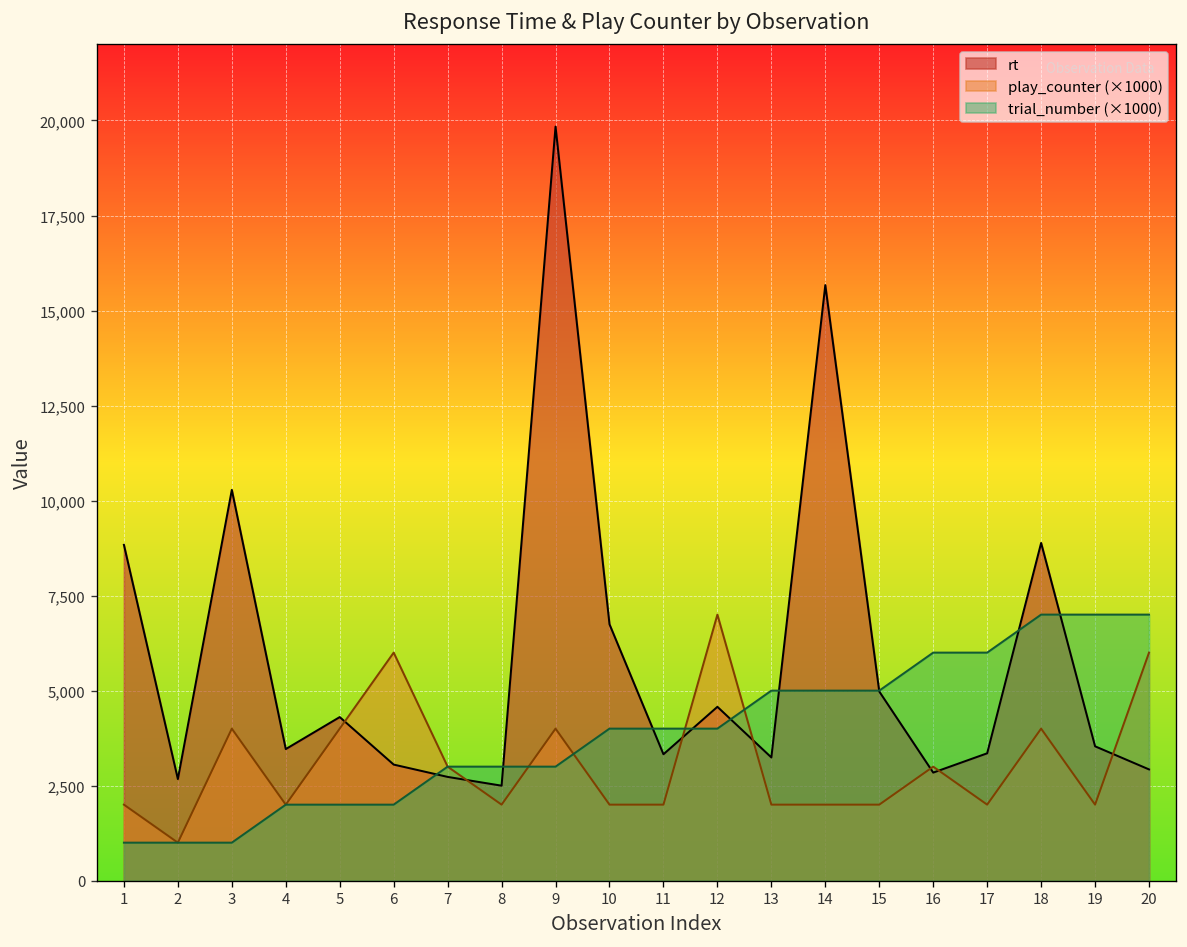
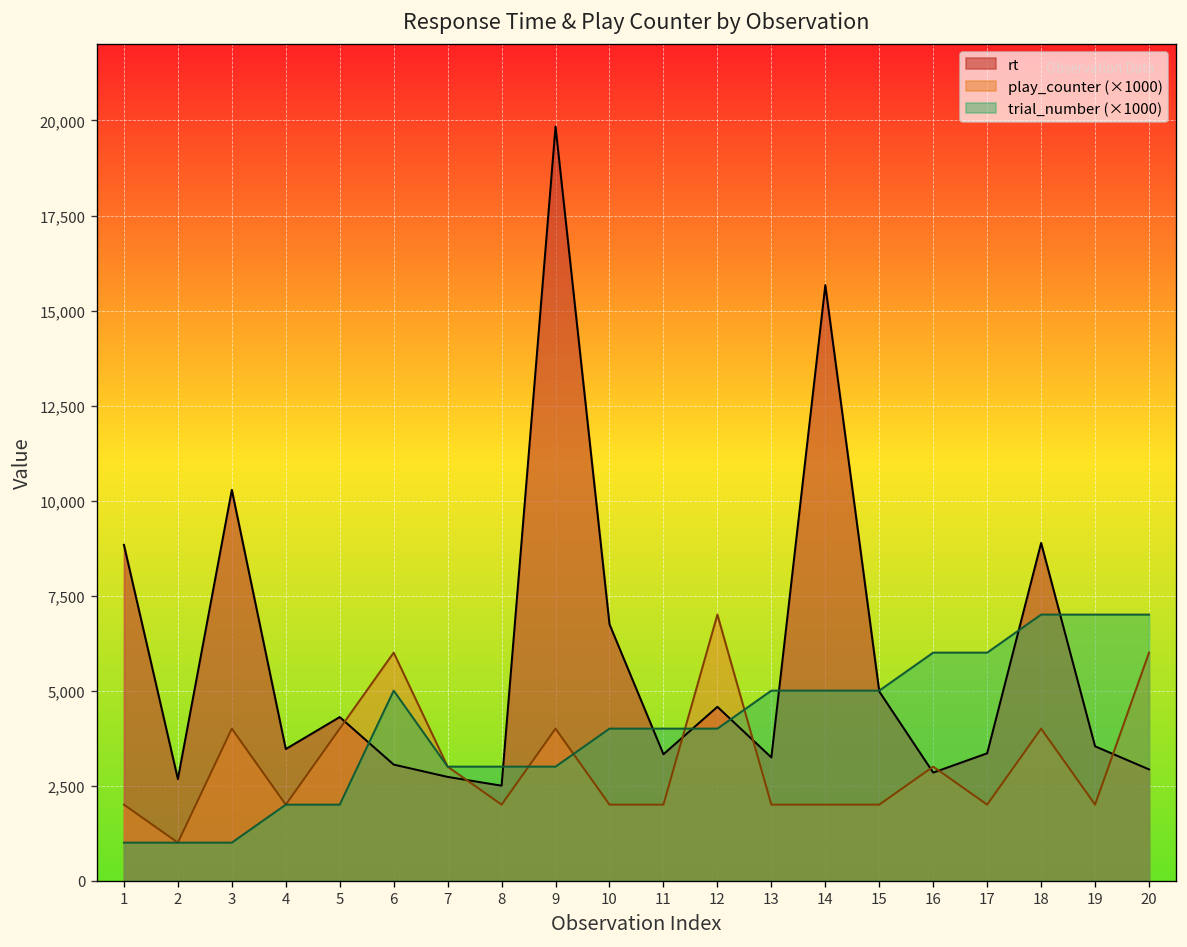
  {
    "rt": {
      "1": "8,800",
      "2": "2,700",
      "3": "10,300",
      "4": "3,500",
      "5": "4,300",
      "6": "3,100",
      "7": "2,700",
      "8": "2,500",
      "9": "19,800",
      "10": "6,700",
      "11": "3,300",
      "12": "4,600",
      "13": "3,200",
      "14": "15,700",
      "16": "2,800",
      "17": "3,400",
      "18": "8,900",
      "19": "3,500",
      "20": "2,900"
    },
    "play_counter (×1000)": {
      "1": "2,000",
      "3": "4,000",
      "5": "4,000",
      "6": "6,000",
      "8": "2,000",
      "9": "4,000",
      "10": "2,000",
      "11": "2,000",
      "12": "7,000",
      "13": "2,000",
      "14": "2,000",
      "15": "2,000",
      "16": "3,000",
      "17": "2,000",
      "18": "4,000",
      "19": "2,000",
      "20": "6,000"
    },
    "trial_number (×1000)": {
      "1": "1,000",
      "3": "1,000",
      "5": "2,000",
-     "6": "2,000",
+     "6": "5,000",
      "8": "3,000",
      "9": "3,000",
      "10": "4,000",
      "11": "4,000",
      "12": "4,000",
      "13": "5,000",
      "14": "5,000",
      "16": "6,000",
      "17": "6,000",
      "18": "7,000",
      "19": "7,000",
      "20": "7,000"
    }
  }
